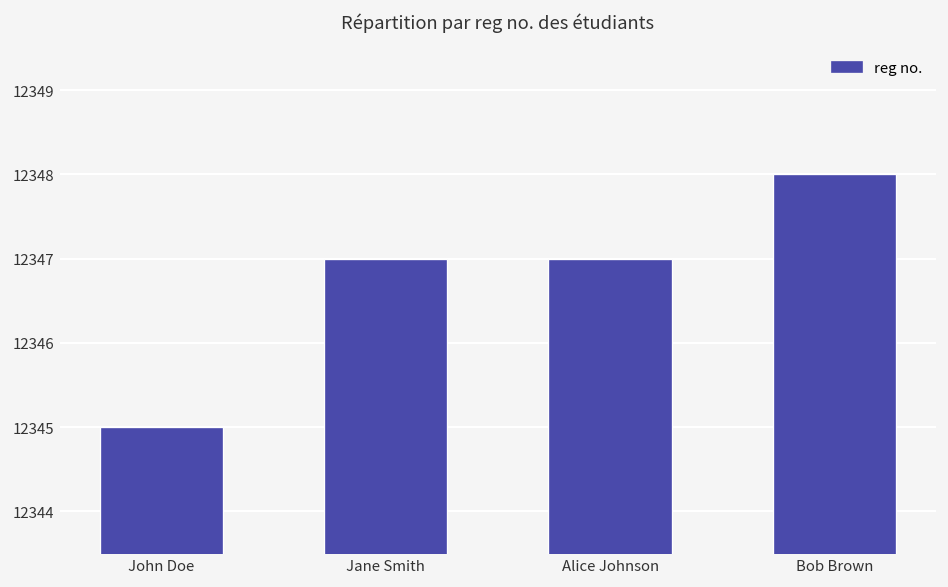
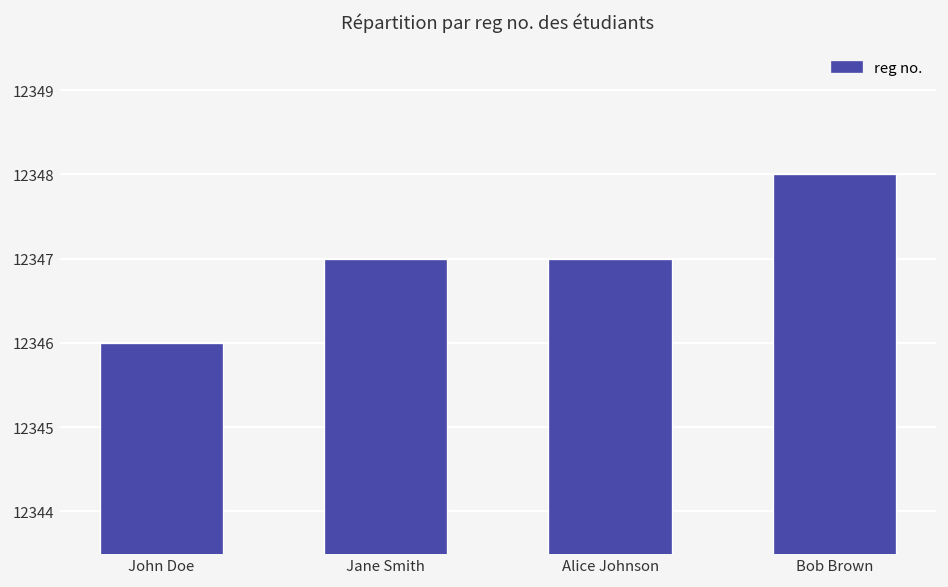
  {
-   "John Doe": 12345,
+   "John Doe": 12346,
    "Jane Smith": 12347,
    "Alice Johnson": 12347,
    "Bob Brown": 12348
  }
